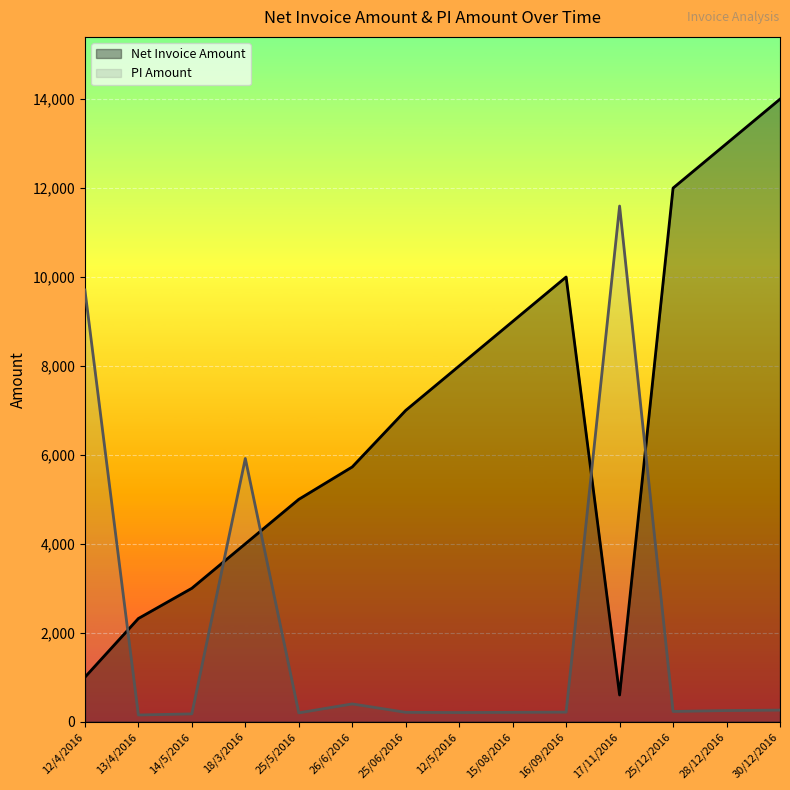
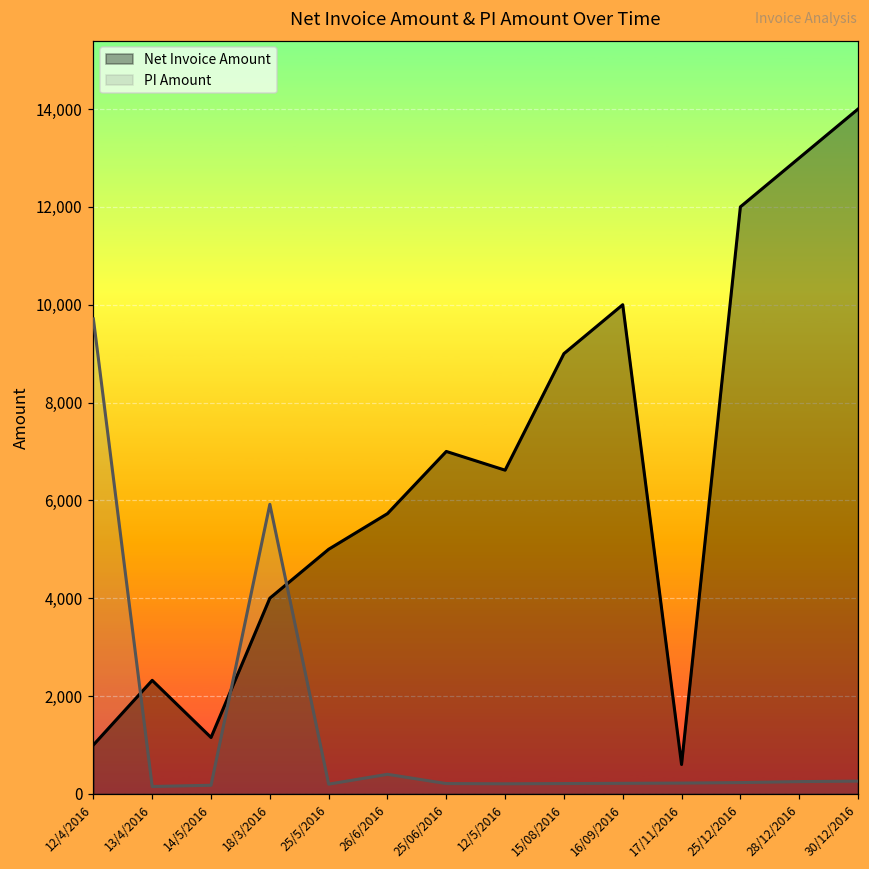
  {
    "Net Invoice Amount": {
      "12/4/2016": "1,000",
      "13/4/2016": "2,300",
-     "14/5/2016": "3,000",
+     "14/5/2016": "1,200",
      "18/3/2016": "4,000",
      "25/5/2016": "5,000",
      "26/6/2016": "5,700",
      "25/06/2016": "7,000",
-     "12/5/2016": "8,000",
+     "12/5/2016": "6,600",
      "15/08/2016": "9,000",
      "16/09/2016": "10,000",
      "17/11/2016": "600",
      "25/12/2016": "12,000",
      "28/12/2016": "13,000",
      "30/12/2016": "14,000"
    },
    "PI Amount": {
      "12/4/2016": "9,700",
      "13/4/2016": "200",
      "14/5/2016": "200",
      "18/3/2016": "5,900",
      "25/5/2016": "200",
      "26/6/2016": "400",
      "25/06/2016": "200",
      "12/5/2016": "200",
      "15/08/2016": "200",
      "16/09/2016": "200",
-     "17/11/2016": "11,600",
+     "17/11/2016": "200",
      "25/12/2016": "200",
      "28/12/2016": "300",
      "30/12/2016": "300"
    }
  }
